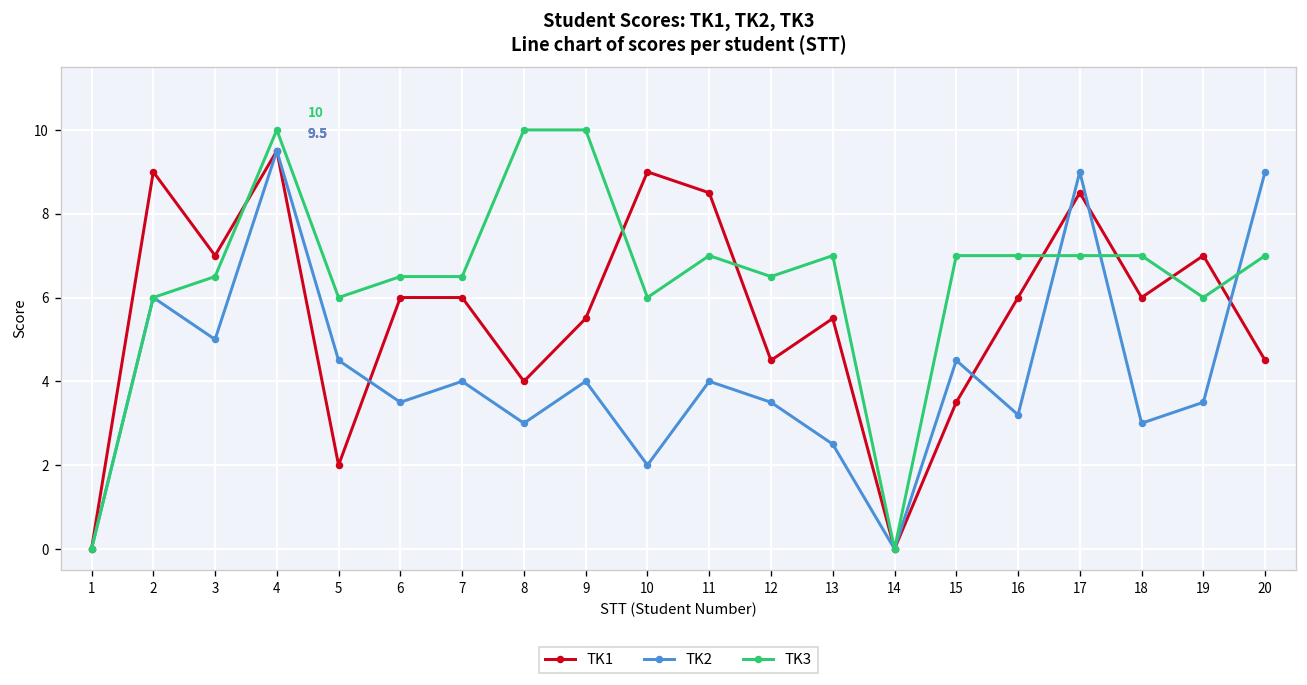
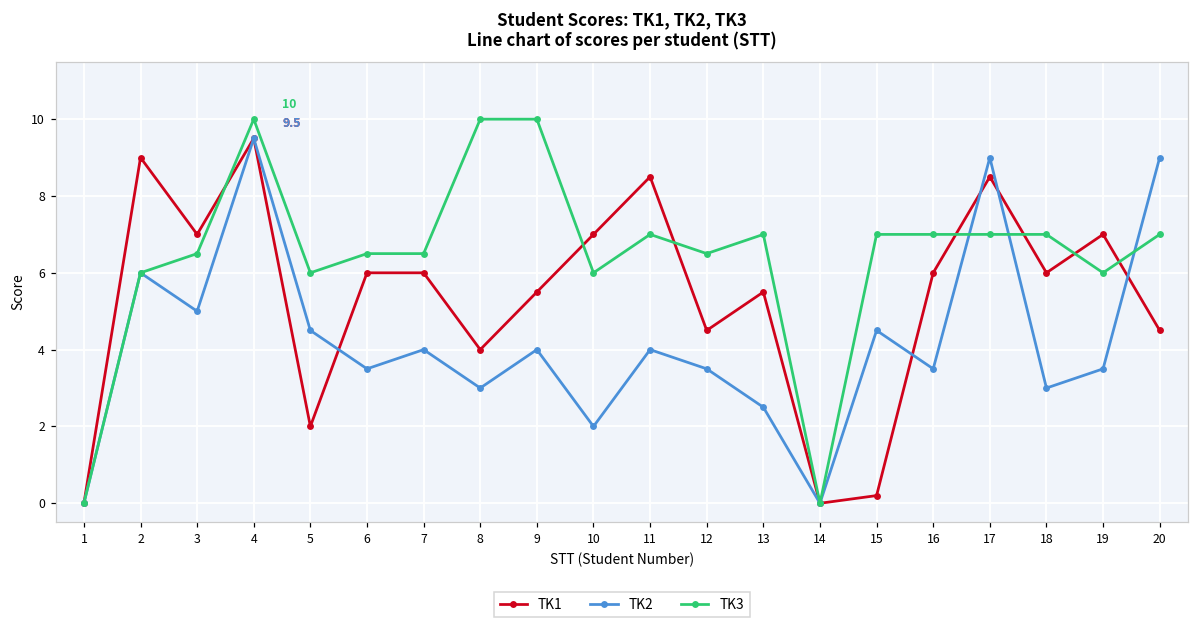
  {
    "TK1": {
      "2": 9.0,
      "3": 7.0,
      "5": 2.0,
      "6": 6.0,
      "7": 6.0,
      "8": 4.0,
      "9": 5.5,
-     "10": 9,
+     "10": 7,
      "11": 8.5,
      "12": 4.5,
      "13": 5.5,
-     "15": 3.5,
+     "15": 0.2,
      "16": 6.0,
      "17": 8.5,
      "18": 6.0,
      "19": 7.0,
      "20": 4.5
    },
    "TK2": {
      "3": 5.0,
      "5": 4.5,
      "6": 3.5,
      "7": 4.0,
      "8": 3.0,
      "9": 4.0,
      "10": 2.0,
      "11": 4.0,
      "12": 3.5,
      "13": 2.5,
      "15": 4.5,
-     "16": 3.2,
+     "16": 3.5,
      "17": 9.0,
      "18": 3.0,
      "19": 3.5,
      "20": 9.0
    },
    "TK3": {
      "3": 6.5,
      "5": 6.0,
      "6": 6.5,
      "7": 6.5,
      "8": 10.0,
      "9": 10.0,
      "10": 6.0,
      "11": 7.0,
      "12": 6.5,
      "13": 7.0,
      "15": 7.0,
      "16": 7.0,
      "17": 7.0,
      "18": 7.0,
      "19": 6.0,
      "20": 7.0
    }
  }
